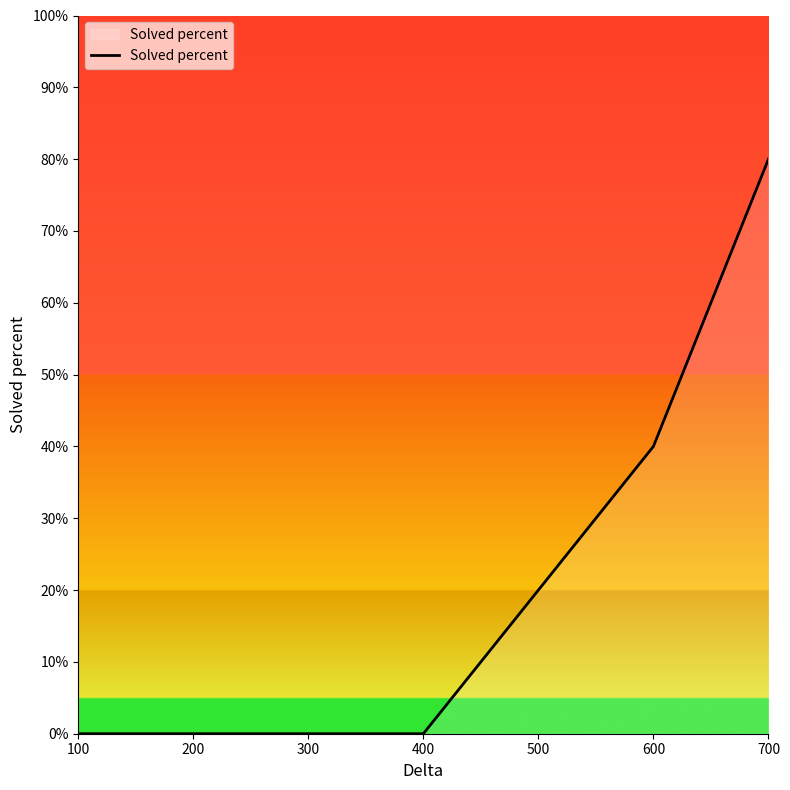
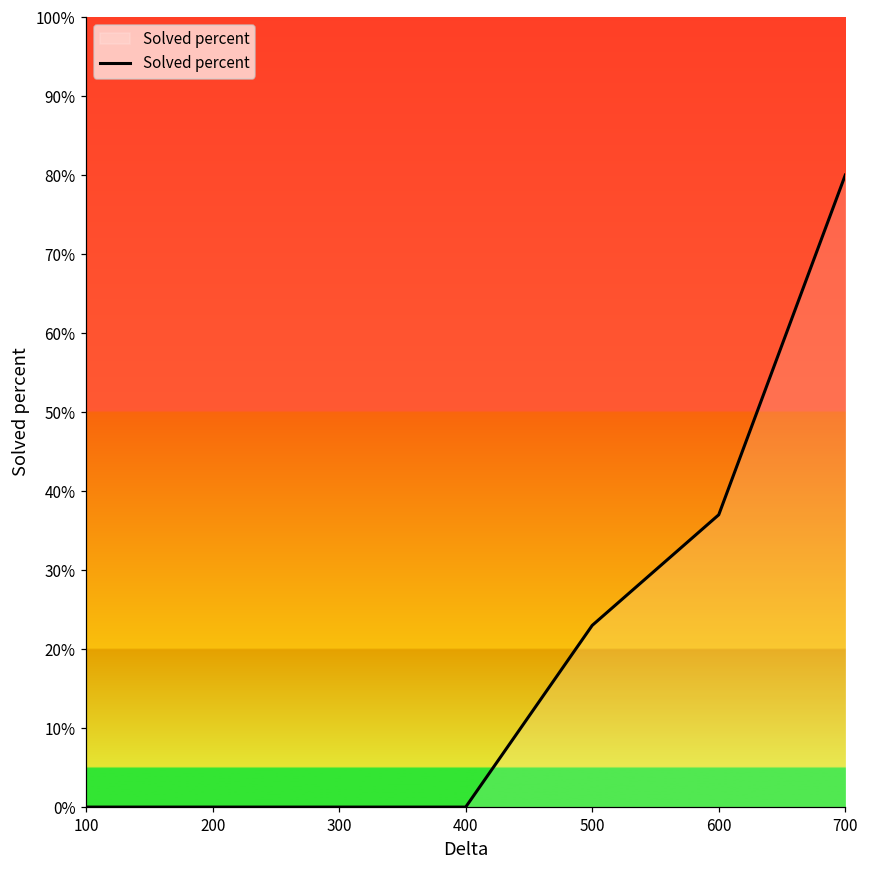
  {
    "100": "0%",
    "200": "0%",
    "300": "0%",
    "400": "0%",
-   "500": "20%",
-   "600": "40%",
+   "500": "23%",
+   "600": "37%",
    "700": "80%"
  }
